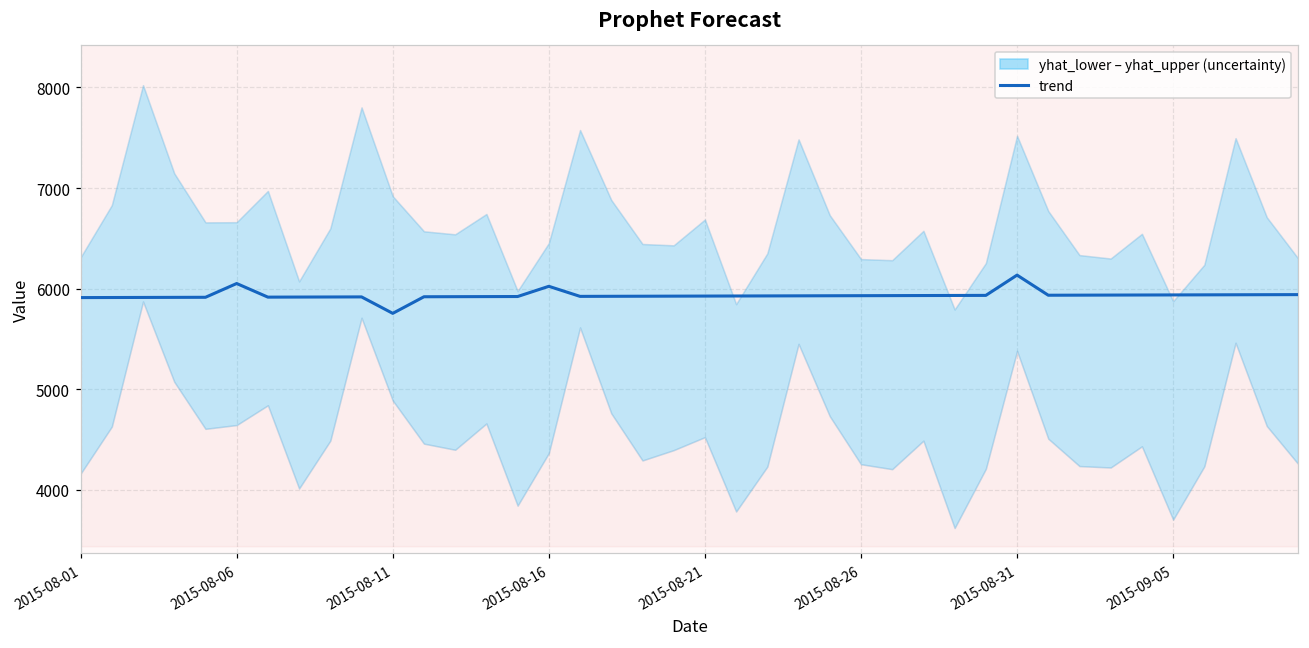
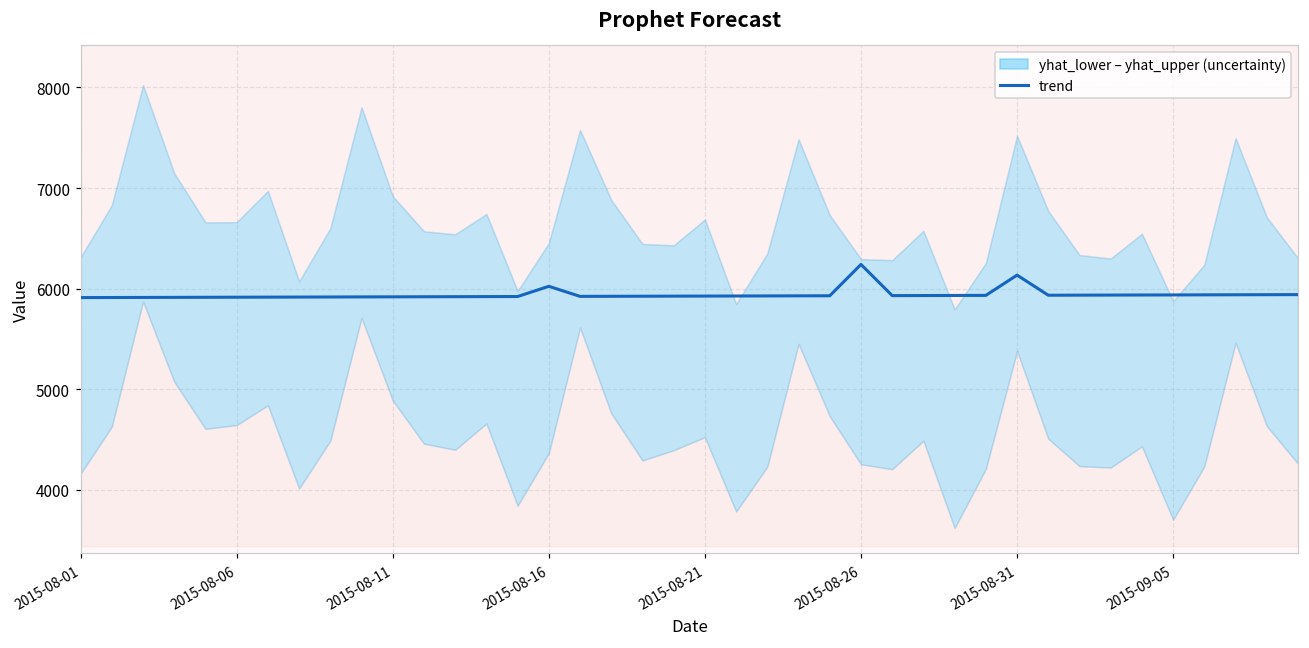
  {
    "trend": {
      "2015-08-01": 5900,
-     "2015-08-06": 6100,
-     "2015-08-11": 5800,
+     "2015-08-06": 5900,
+     "2015-08-11": 5900,
      "2015-08-16": 6000,
      "2015-08-21": 5900,
-     "2015-08-26": 5900,
+     "2015-08-26": 6200,
      "2015-08-31": 6100,
      "2015-09-05": 5900
    }
  }
